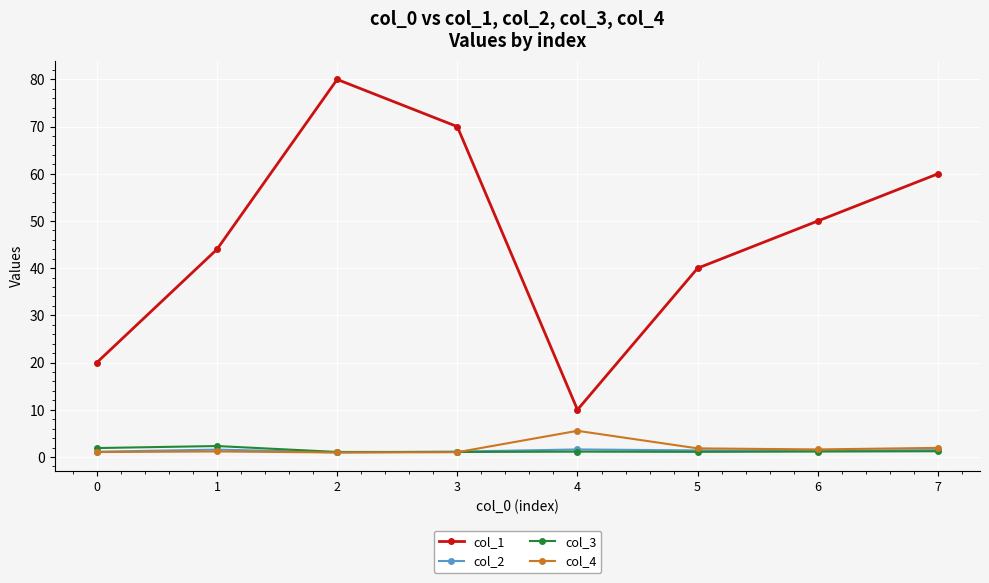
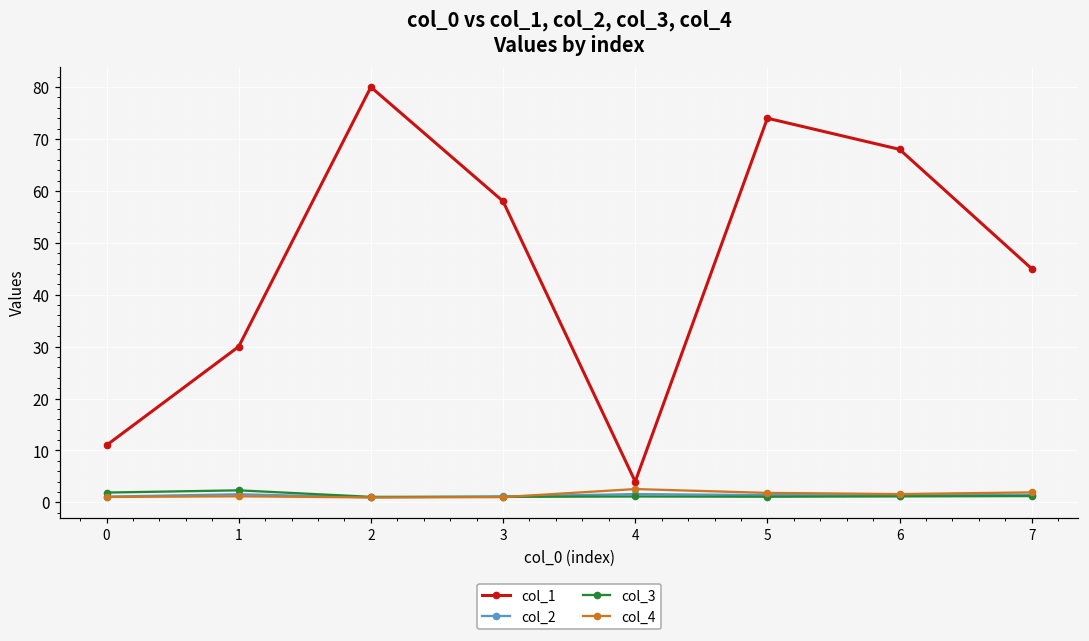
  {
    "col_1": {
-     "0": 20,
-     "1": 44,
+     "0": 11,
+     "1": 30,
      "2": 80,
-     "3": 70,
-     "4": 10,
-     "5": 40,
-     "6": 50,
-     "7": 60
+     "3": 58,
+     "4": 4,
+     "5": 74,
+     "6": 68,
+     "7": 45
    },
    "col_3": {
      "0": 2,
      "1": 2
    },
    "col_4": {
-     "4": 6
+     "4": 3
    }
  }
